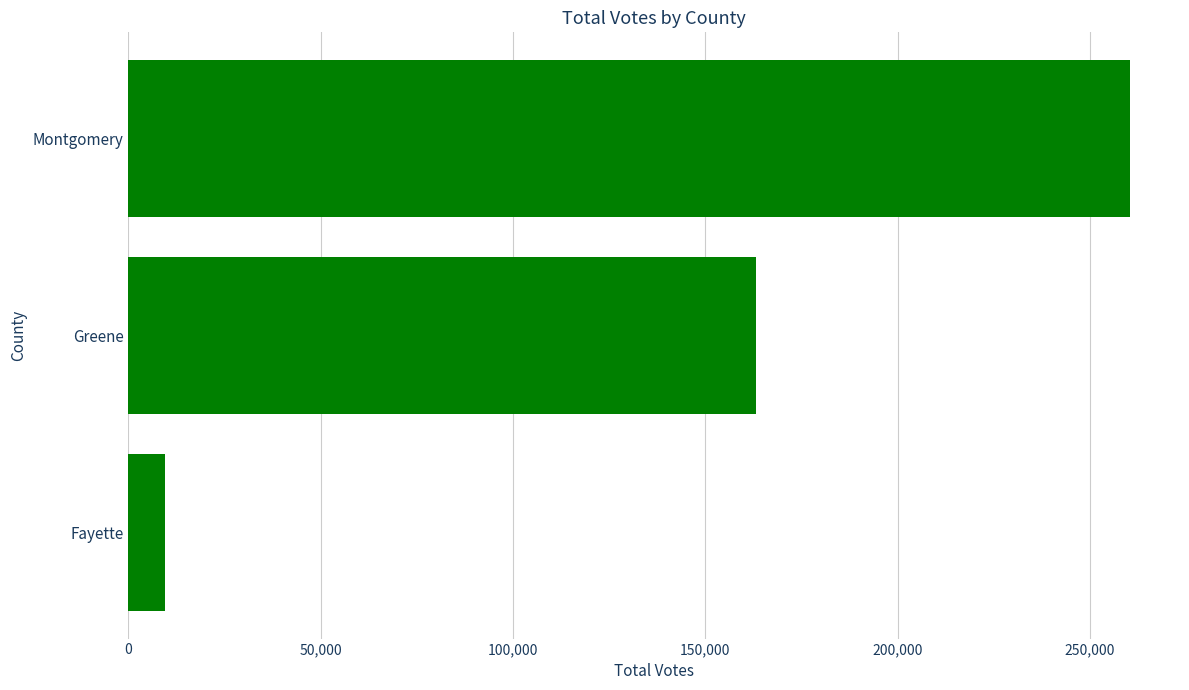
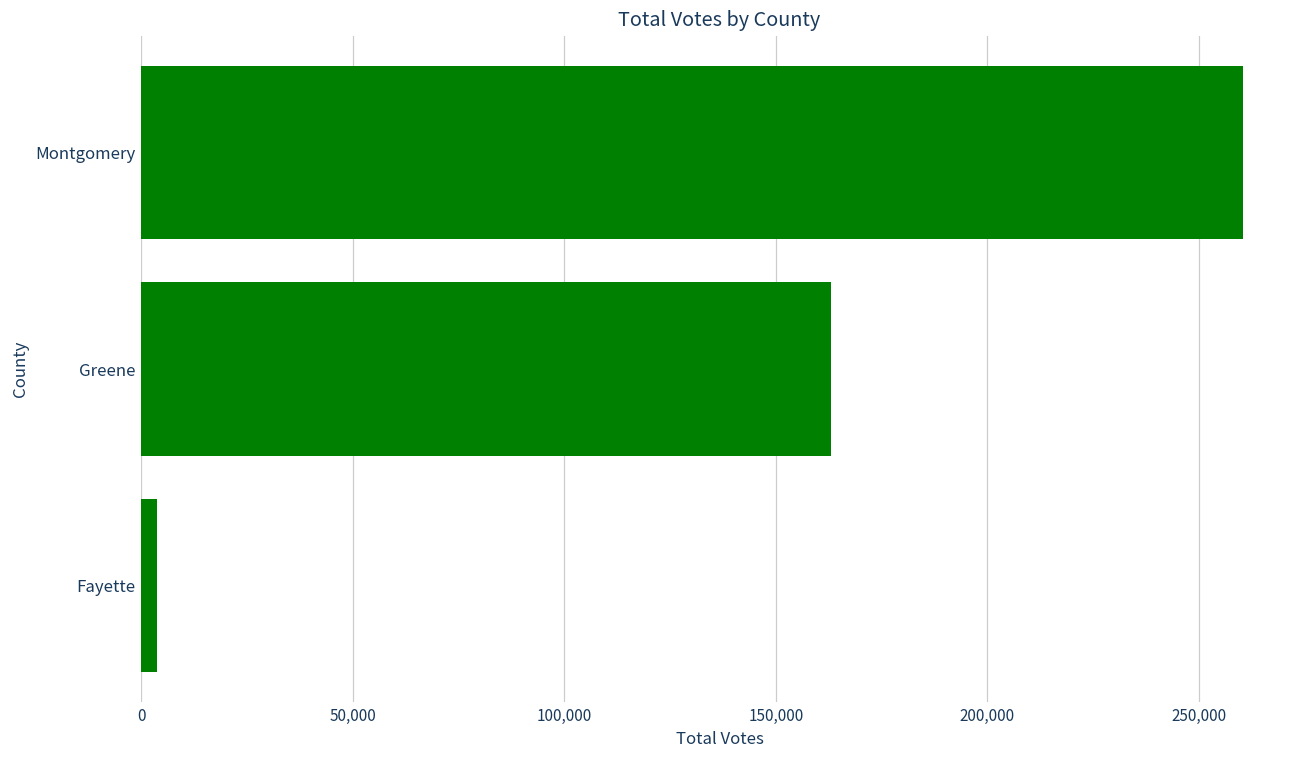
  {
    "Montgomery": "260,000",
    "Greene": "163,000",
-   "Fayette": "10,000"
+   "Fayette": "4,000"
  }
